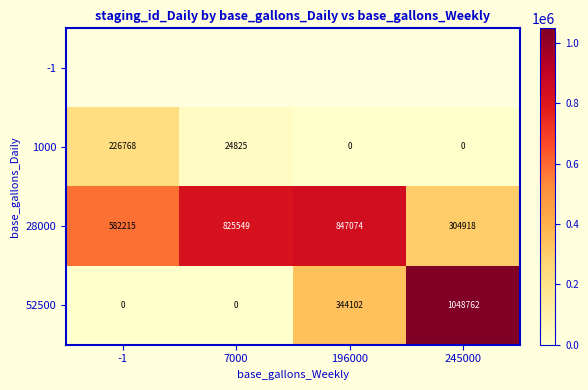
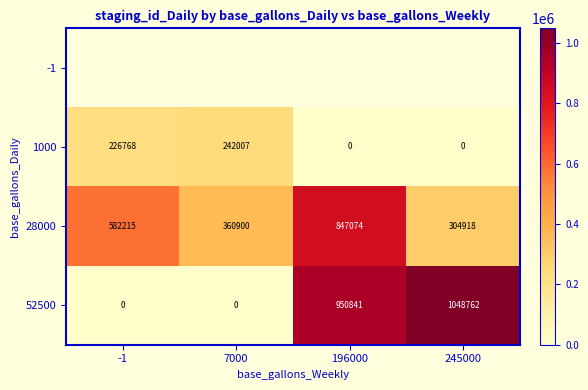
  {
    "1000": {
      "-1": 226768,
-     "7000": 24825,
+     "7000": 242007,
      "196000": 0,
      "245000": 0
    },
    "28000": {
      "-1": 582215,
-     "7000": 825549,
+     "7000": 360900,
      "196000": 847074,
      "245000": 304918
    },
    "52500": {
      "-1": 0,
      "7000": 0,
-     "196000": 344102,
+     "196000": 950841,
      "245000": 1048762
    }
  }
